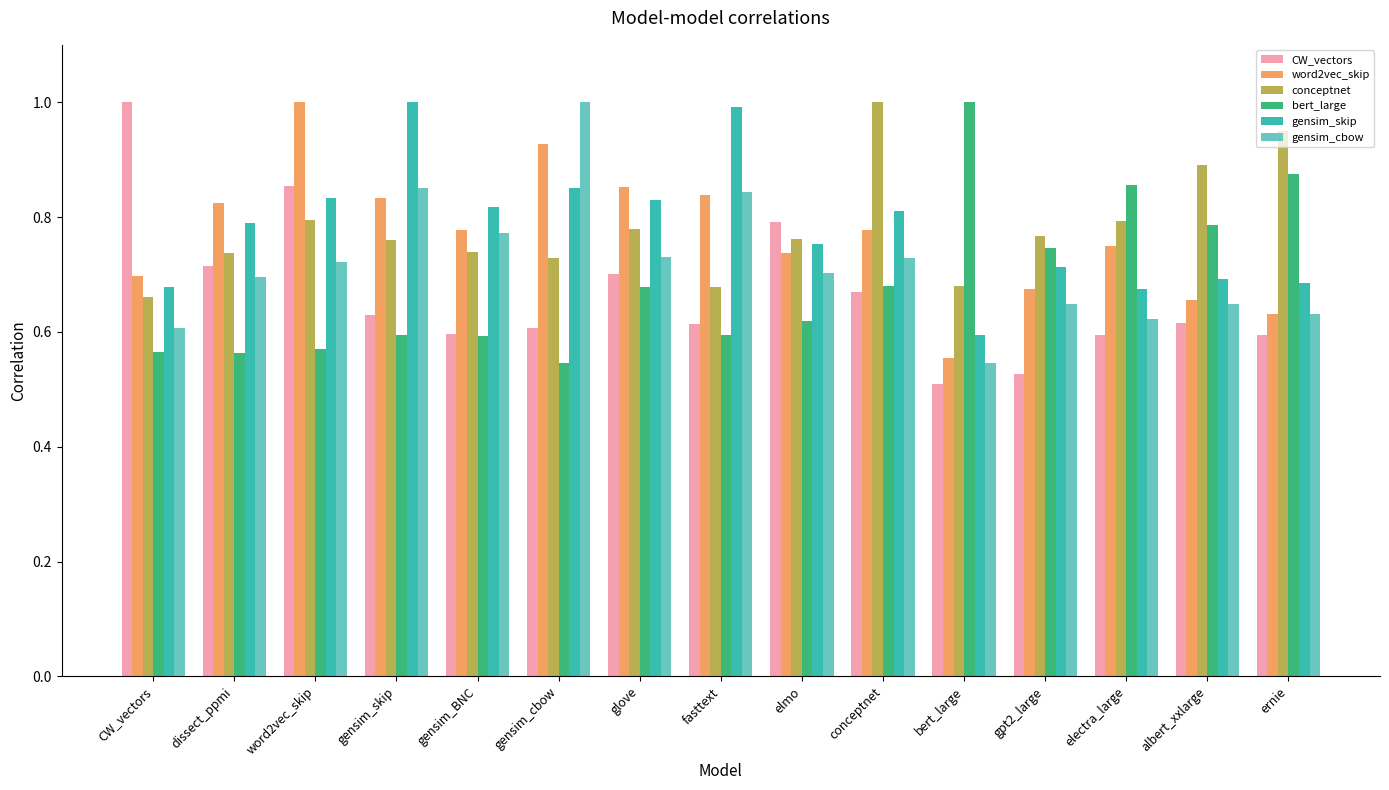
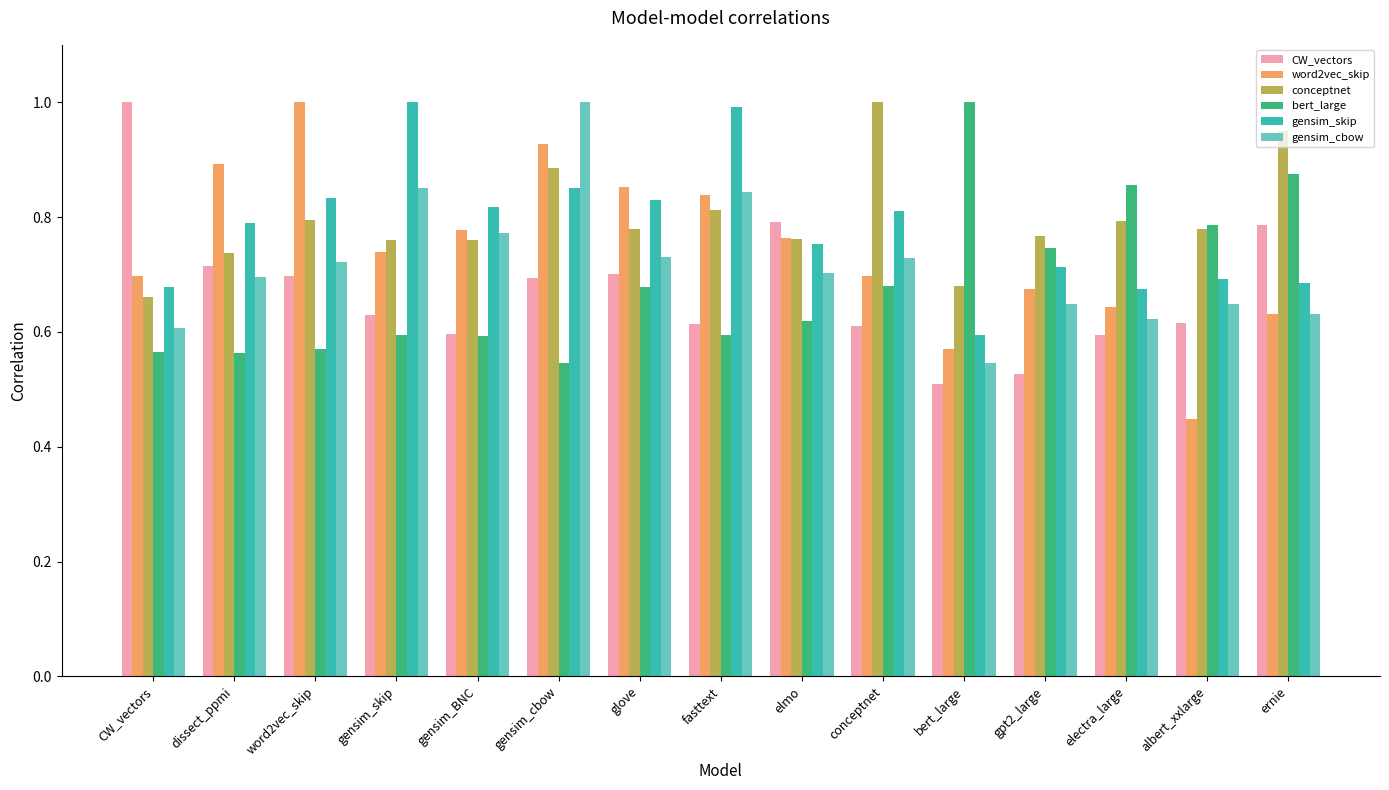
  {
    "CW_vectors": {
      "CW_vectors": 1.00,
      "dissect_ppmi": 0.71,
-     "word2vec_skip": 0.85,
+     "word2vec_skip": 0.70,
      "gensim_skip": 0.63,
      "gensim_BNC": 0.60,
-     "gensim_cbow": 0.61,
+     "gensim_cbow": 0.69,
      "glove": 0.70,
      "fasttext": 0.61,
      "elmo": 0.79,
-     "conceptnet": 0.67,
+     "conceptnet": 0.61,
      "bert_large": 0.51,
      "gpt2_large": 0.53,
      "electra_large": 0.59,
      "albert_xxlarge": 0.62,
-     "ernie": 0.60
+     "ernie": 0.79
    },
    "word2vec_skip": {
      "CW_vectors": 0.70,
-     "dissect_ppmi": 0.83,
+     "dissect_ppmi": 0.89,
      "word2vec_skip": 1.00,
-     "gensim_skip": 0.83,
+     "gensim_skip": 0.74,
      "gensim_BNC": 0.78,
      "gensim_cbow": 0.93,
      "glove": 0.85,
      "fasttext": 0.84,
-     "elmo": 0.74,
-     "conceptnet": 0.78,
-     "bert_large": 0.56,
+     "elmo": 0.76,
+     "conceptnet": 0.70,
+     "bert_large": 0.57,
      "gpt2_large": 0.67,
-     "electra_large": 0.75,
-     "albert_xxlarge": 0.66,
+     "electra_large": 0.64,
+     "albert_xxlarge": 0.45,
      "ernie": 0.63
    },
    "conceptnet": {
      "CW_vectors": 0.66,
      "dissect_ppmi": 0.74,
      "word2vec_skip": 0.80,
      "gensim_skip": 0.76,
-     "gensim_BNC": 0.74,
-     "gensim_cbow": 0.73,
+     "gensim_BNC": 0.76,
+     "gensim_cbow": 0.89,
      "glove": 0.78,
-     "fasttext": 0.68,
+     "fasttext": 0.81,
      "elmo": 0.76,
      "conceptnet": 1.00,
      "bert_large": 0.68,
      "gpt2_large": 0.77,
      "electra_large": 0.79,
-     "albert_xxlarge": 0.89
+     "albert_xxlarge": 0.78
    }
  }
